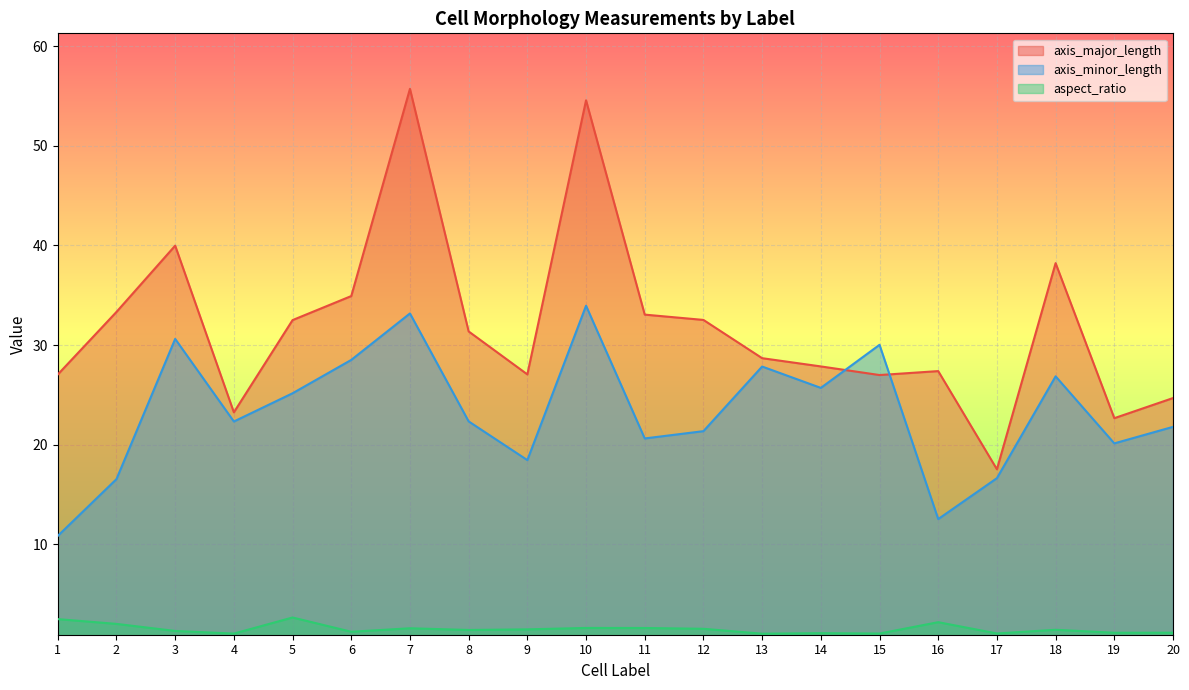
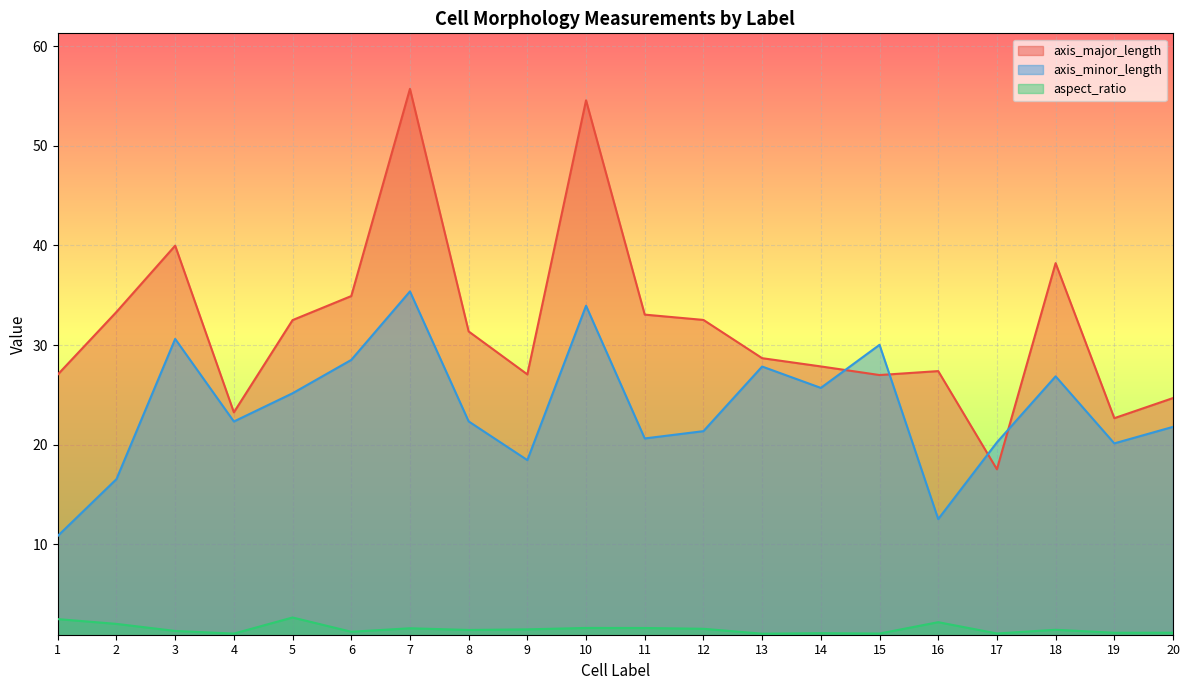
  {
    "axis_major_length": {
      "1": 27,
      "2": 33,
      "3": 40,
      "4": 23,
      "5": 33,
      "6": 35,
      "7": 56,
      "8": 31,
      "9": 27,
      "10": 55,
      "11": 33,
      "12": 33,
      "13": 29,
      "14": 28,
      "15": 27,
      "16": 27,
      "17": 18,
      "18": 38,
      "19": 23,
      "20": 25
    },
    "axis_minor_length": {
      "1": 11,
      "2": 17,
      "3": 31,
      "4": 22,
      "5": 25,
      "6": 29,
-     "7": 33,
+     "7": 35,
      "8": 22,
      "9": 18,
      "10": 34,
      "11": 21,
      "12": 21,
      "13": 28,
      "14": 26,
      "15": 30,
      "16": 13,
-     "17": 17,
+     "17": 20,
      "18": 27,
      "19": 20,
      "20": 22
    },
    "aspect_ratio": {
      "1": 2,
      "2": 2,
      "3": 1,
      "4": 1,
      "5": 3,
      "6": 1,
      "7": 2,
      "8": 1,
      "9": 1,
      "10": 2,
      "11": 2,
      "12": 2,
      "13": 1,
      "14": 1,
      "15": 1,
      "16": 2,
      "17": 1,
      "18": 1,
      "19": 1,
      "20": 1
    }
  }
